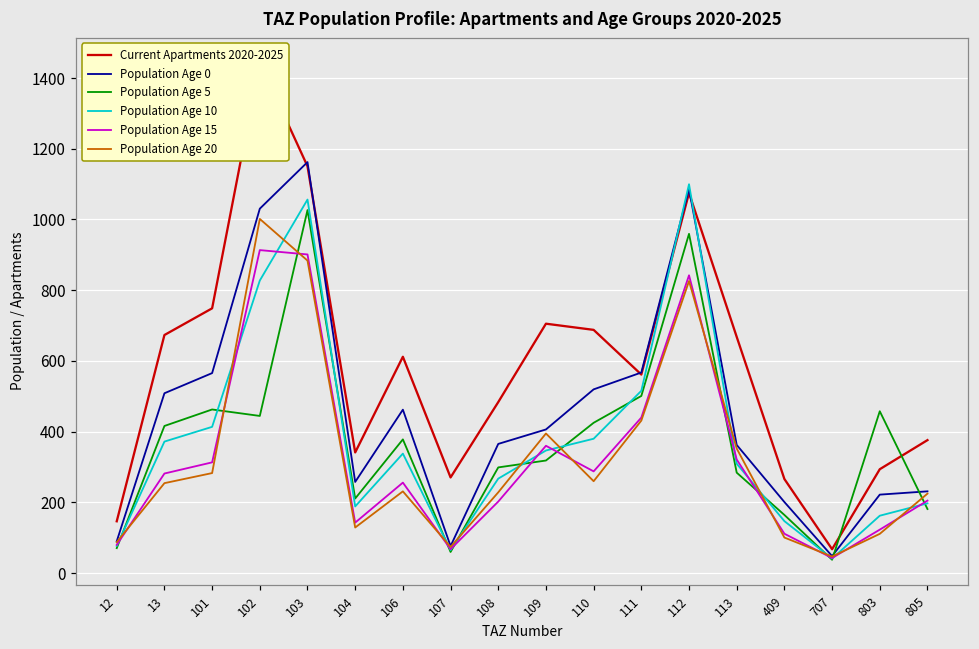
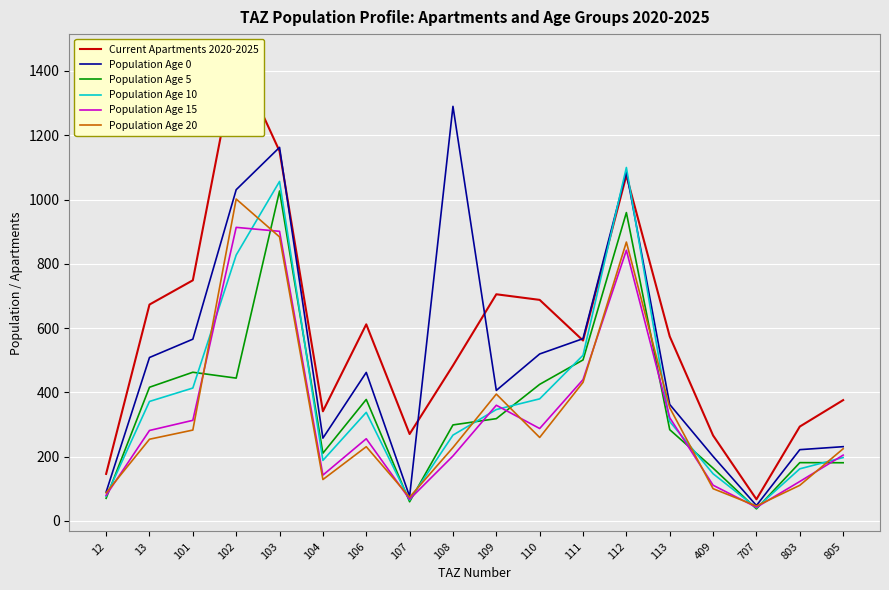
  {
    "Current Apartments 2020-2025": {
      "12": 150,
      "13": 670,
      "101": 750,
      "103": 1150,
      "104": 340,
      "106": 610,
      "107": 270,
      "108": 480,
      "109": 710,
      "110": 690,
      "112": 1080,
-     "113": 670,
+     "113": 570,
      "409": 270,
      "707": 70,
      "803": 290,
      "805": 380
    },
    "Population Age 0": {
      "13": 510,
      "101": 570,
      "102": 1030,
      "103": 1160,
      "104": 260,
      "106": 460,
-     "108": 370,
+     "108": 1290,
      "109": 410,
      "110": 520,
      "112": 1090,
      "113": 360,
      "409": 200,
      "803": 220
    },
    "Population Age 5": {
      "13": 420,
      "101": 460,
      "102": 440,
      "103": 1030,
      "104": 210,
      "106": 380,
      "108": 300,
      "109": 320,
      "110": 430,
      "111": 500,
      "112": 960,
      "113": 280,
      "409": 160,
-     "803": 460,
+     "803": 180,
      "805": 180
    },
    "Population Age 10": {
      "13": 370,
      "101": 410,
      "102": 830,
      "103": 1060,
      "104": 190,
      "106": 340,
      "108": 270,
      "109": 350,
      "110": 380,
      "111": 520,
      "112": 1100,
      "113": 310,
      "409": 150,
      "803": 160
    },
    "Population Age 15": {
      "13": 280,
      "101": 310,
      "102": 910,
      "103": 900,
      "104": 140,
      "106": 260,
      "108": 200,
      "109": 360,
      "110": 290,
      "111": 440,
      "112": 840,
      "113": 320,
      "409": 110,
      "803": 120
    },
    "Population Age 20": {
      "13": 250,
      "101": 280,
      "102": 1000,
      "103": 880,
      "104": 130,
      "106": 230,
      "108": 230,
      "109": 390,
      "110": 260,
      "111": 430,
-     "112": 830,
+     "112": 870,
      "113": 350,
      "409": 100,
      "803": 110
    }
  }
